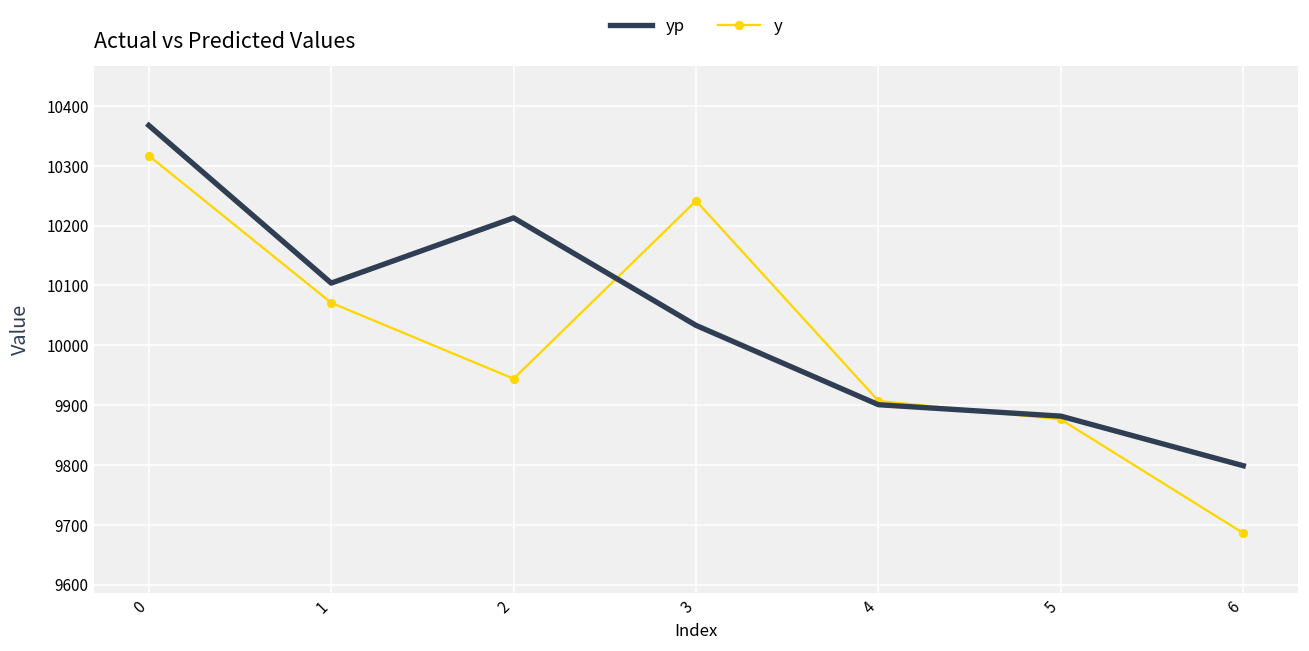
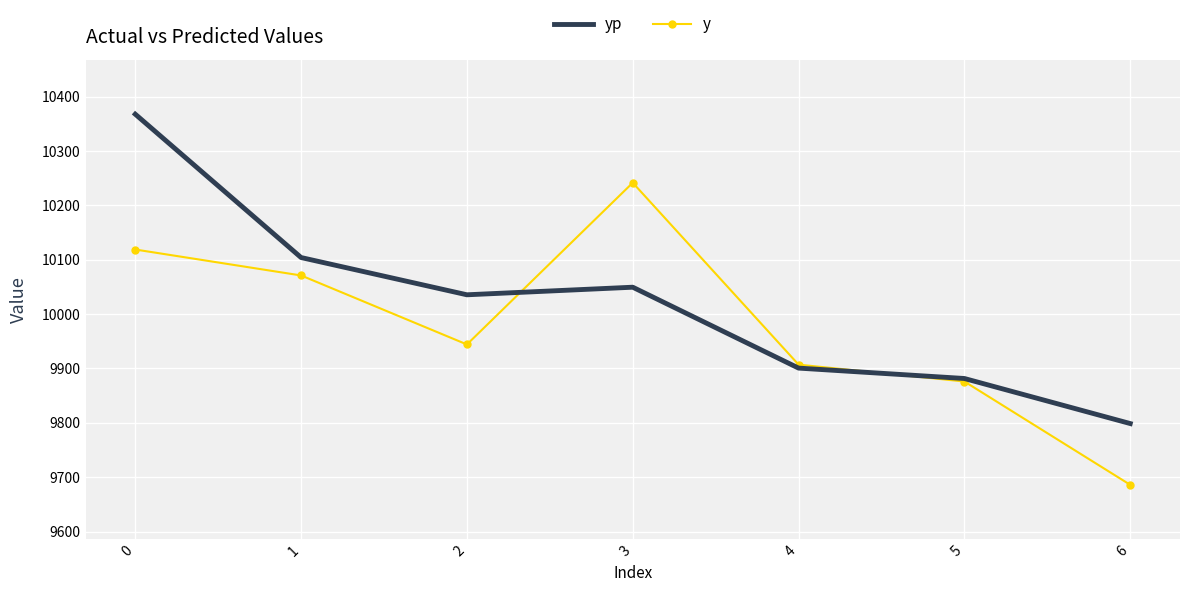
  {
    "yp": {
      "0": 10370,
      "1": 10100,
-     "2": 10210,
-     "3": 10030,
+     "2": 10040,
+     "3": 10050,
      "4": 9900,
      "5": 9880,
      "6": 9800
    },
    "y": {
-     "0": 10320,
+     "0": 10120,
      "1": 10070,
      "2": 9940,
      "3": 10240,
      "4": 9910,
      "5": 9880,
      "6": 9690
    }
  }
